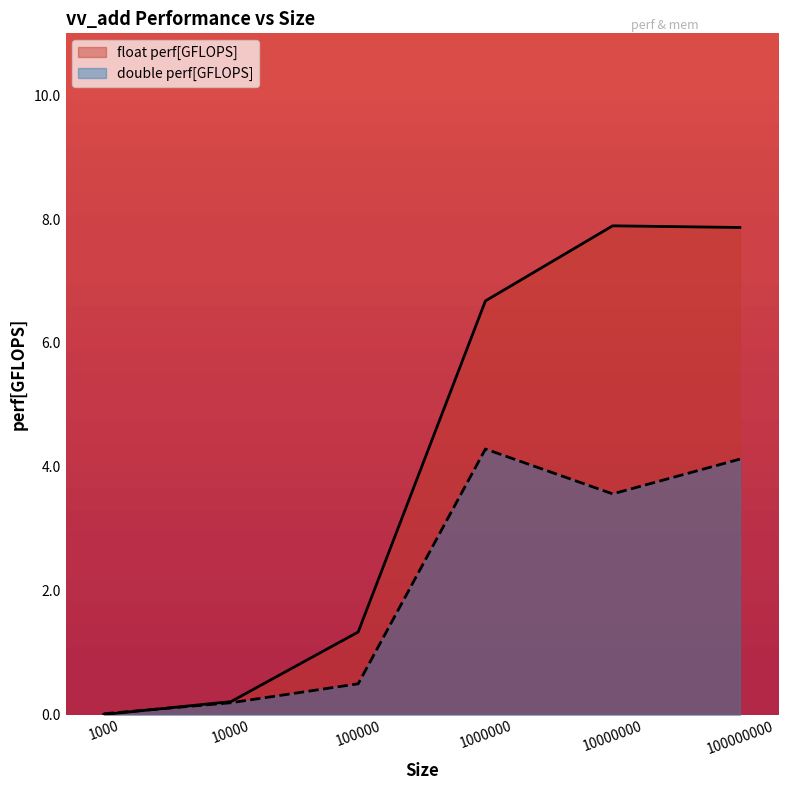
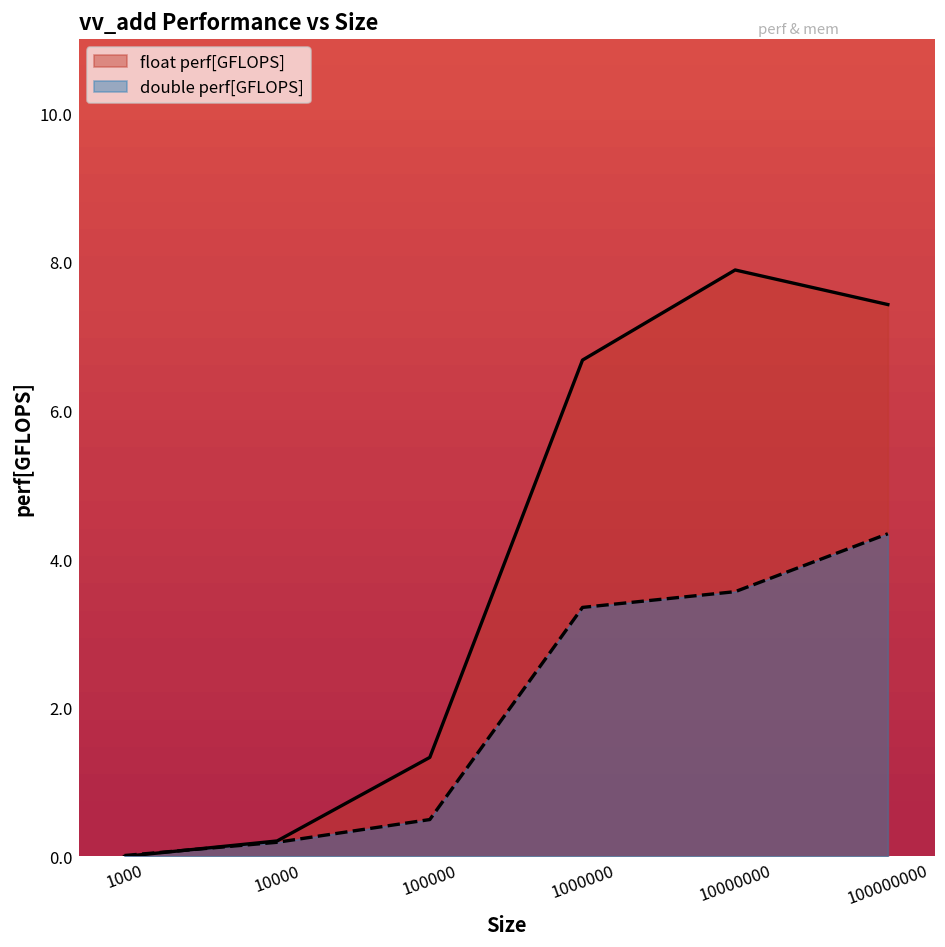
  {
    "float perf[GFLOPS]": {
      "100000": 1.3,
      "1000000": 6.7,
      "10000000": 7.9,
-     "100000000": 7.9
+     "100000000": 7.4
    },
    "double perf[GFLOPS]": {
      "100000": 0.5,
-     "1000000": 4.3,
+     "1000000": 3.4,
      "10000000": 3.6,
-     "100000000": 4.1
+     "100000000": 4.3
    }
  }
